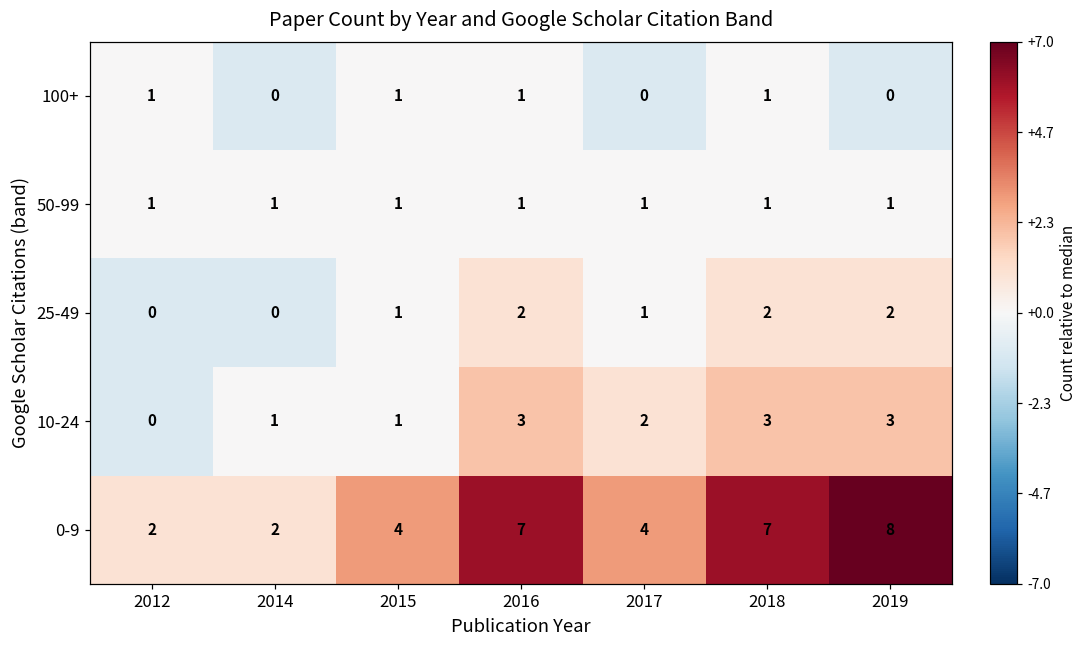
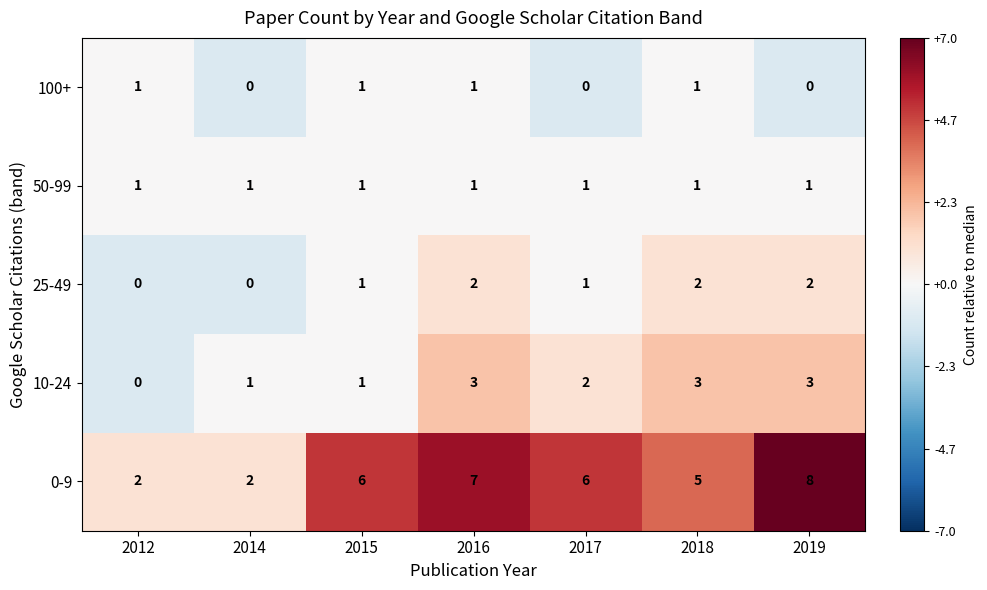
  {
    "100+": {
      "2012": 1,
      "2014": 0,
      "2015": 1,
      "2016": 1,
      "2017": 0,
      "2018": 1,
      "2019": 0
    },
    "50-99": {
      "2012": 1,
      "2014": 1,
      "2015": 1,
      "2016": 1,
      "2017": 1,
      "2018": 1,
      "2019": 1
    },
    "25-49": {
      "2012": 0,
      "2014": 0,
      "2015": 1,
      "2016": 2,
      "2017": 1,
      "2018": 2,
      "2019": 2
    },
    "10-24": {
      "2012": 0,
      "2014": 1,
      "2015": 1,
      "2016": 3,
      "2017": 2,
      "2018": 3,
      "2019": 3
    },
    "0-9": {
      "2012": 2,
      "2014": 2,
-     "2015": 4,
+     "2015": 6,
      "2016": 7,
-     "2017": 4,
-     "2018": 7,
+     "2017": 6,
+     "2018": 5,
      "2019": 8
    }
  }
